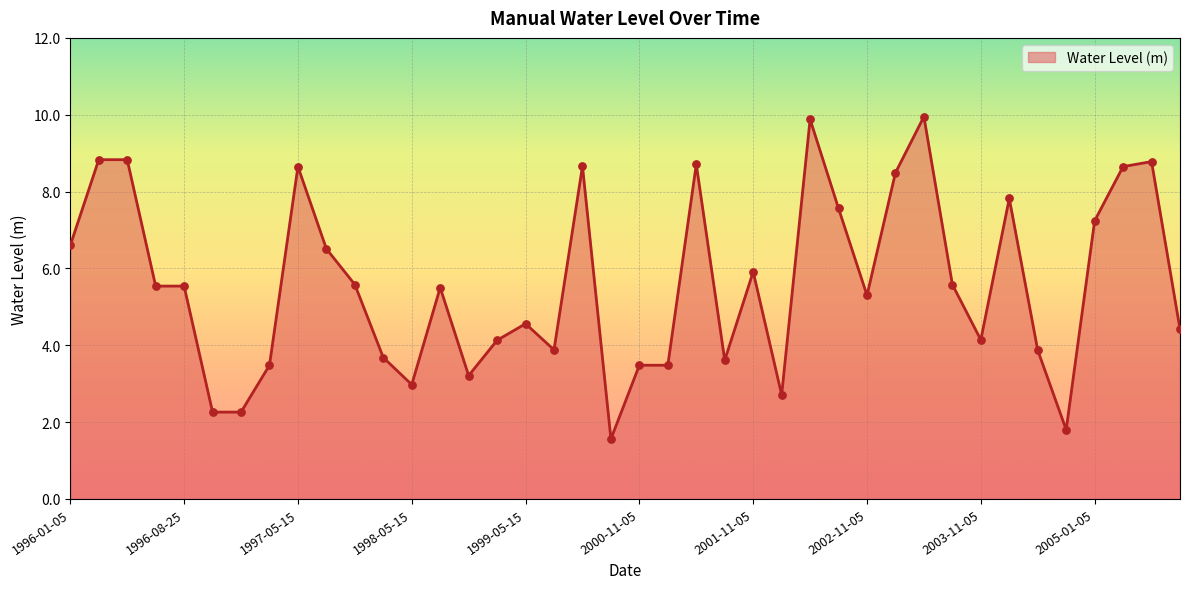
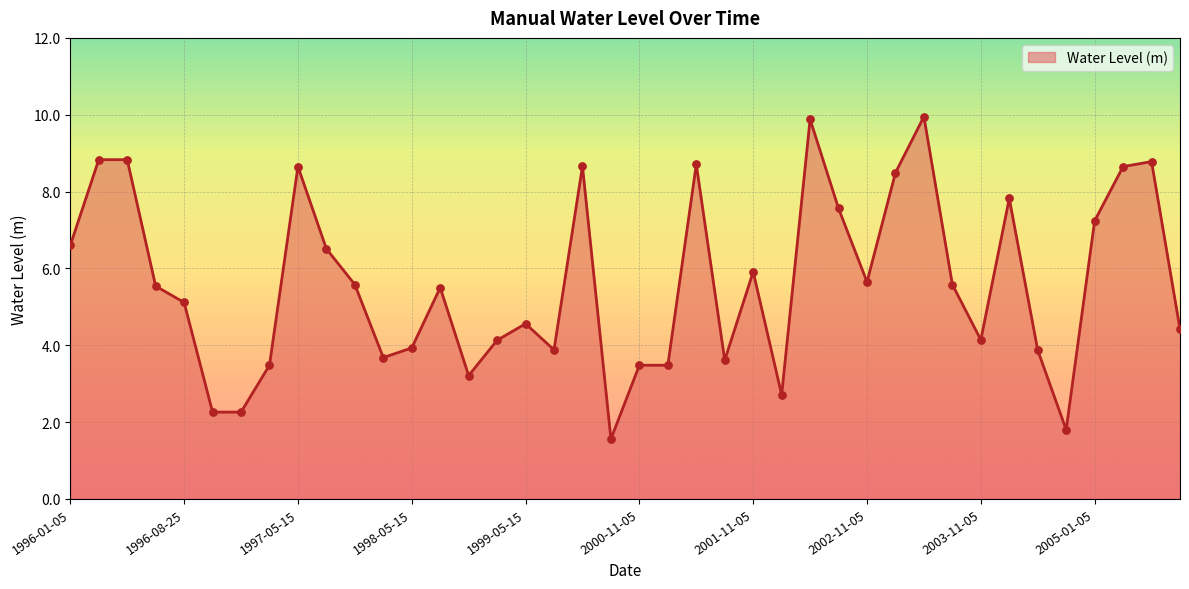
  {
    "1996-01-05": 6.6,
-   "1996-08-25": 5.5,
+   "1996-08-25": 5.1,
    "1997-05-15": 8.6,
-   "1998-05-15": 3.0,
+   "1998-05-15": 3.9,
    "1999-05-15": 4.6,
    "2000-11-05": 3.5,
    "2001-11-05": 5.9,
-   "2002-11-05": 5.3,
+   "2002-11-05": 5.6,
    "2003-11-05": 4.1,
    "2005-01-05": 7.2
  }
